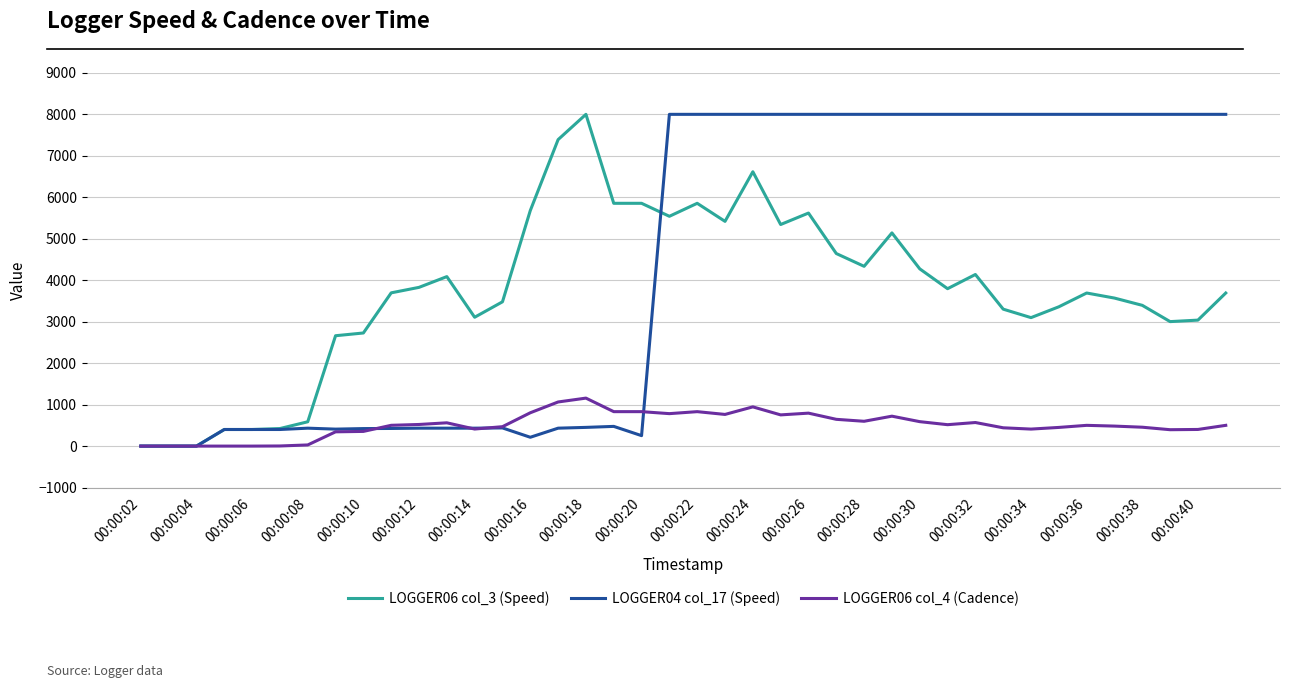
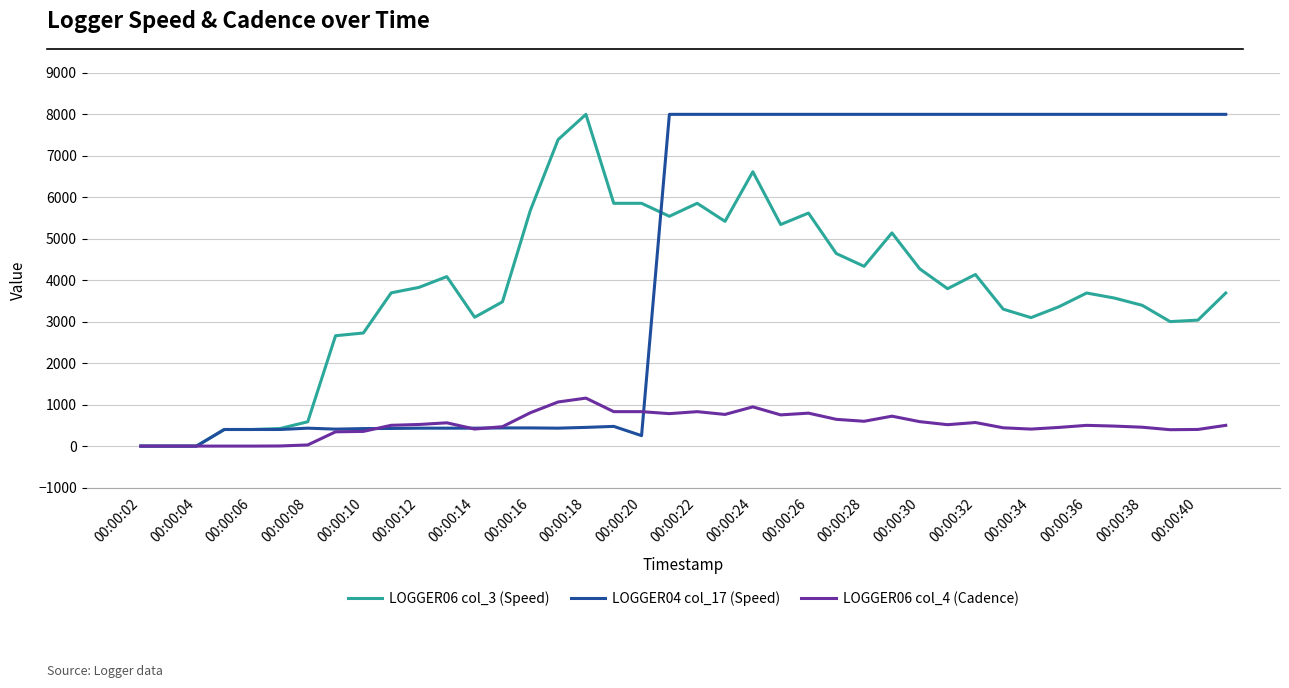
  {
    "LOGGER06 col_3 (Speed)": {
      "00:00:08": 600,
      "00:00:10": 2700,
      "00:00:12": 3800,
      "00:00:14": 3100,
      "00:00:16": 5700,
      "00:00:18": 8000,
      "00:00:20": 5800,
      "00:00:22": 5800,
      "00:00:24": 6600,
      "00:00:26": 5600,
      "00:00:28": 4300,
      "00:00:30": 4300,
      "00:00:32": 4100,
      "00:00:34": 3100,
      "00:00:36": 3700,
      "00:00:38": 3400,
      "00:00:40": 3000
    },
    "LOGGER04 col_17 (Speed)": {
      "00:00:08": 400,
      "00:00:10": 400,
      "00:00:12": 400,
-     "00:00:16": 200,
+     "00:00:16": 400,
      "00:00:18": 500,
      "00:00:20": 300,
      "00:00:22": 8000,
      "00:00:24": 8000,
      "00:00:26": 8000,
      "00:00:28": 8000,
      "00:00:30": 8000,
      "00:00:32": 8000,
      "00:00:34": 8000,
      "00:00:36": 8000,
      "00:00:38": 8000,
      "00:00:40": 8000
    },
    "LOGGER06 col_4 (Cadence)": {
      "00:00:06": 0,
      "00:00:08": 0,
      "00:00:10": 400,
      "00:00:12": 500,
      "00:00:16": 800,
      "00:00:18": 1200,
      "00:00:20": 800,
      "00:00:22": 800,
      "00:00:24": 900,
      "00:00:26": 800,
      "00:00:28": 600,
      "00:00:30": 600,
      "00:00:32": 600,
      "00:00:34": 400,
      "00:00:36": 500,
      "00:00:38": 500,
      "00:00:40": 400
    }
  }
